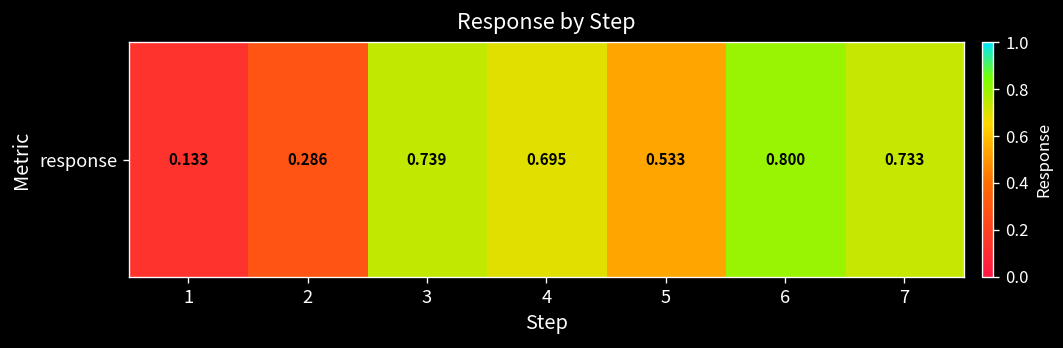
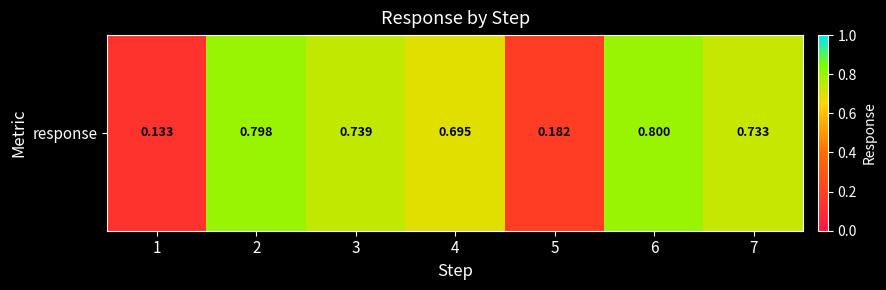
  {
    "response": {
      "1": 0.133,
-     "2": 0.286,
+     "2": 0.798,
      "3": 0.739,
      "4": 0.695,
-     "5": 0.533,
+     "5": 0.182,
      "6": 0.800,
      "7": 0.733
    }
  }
